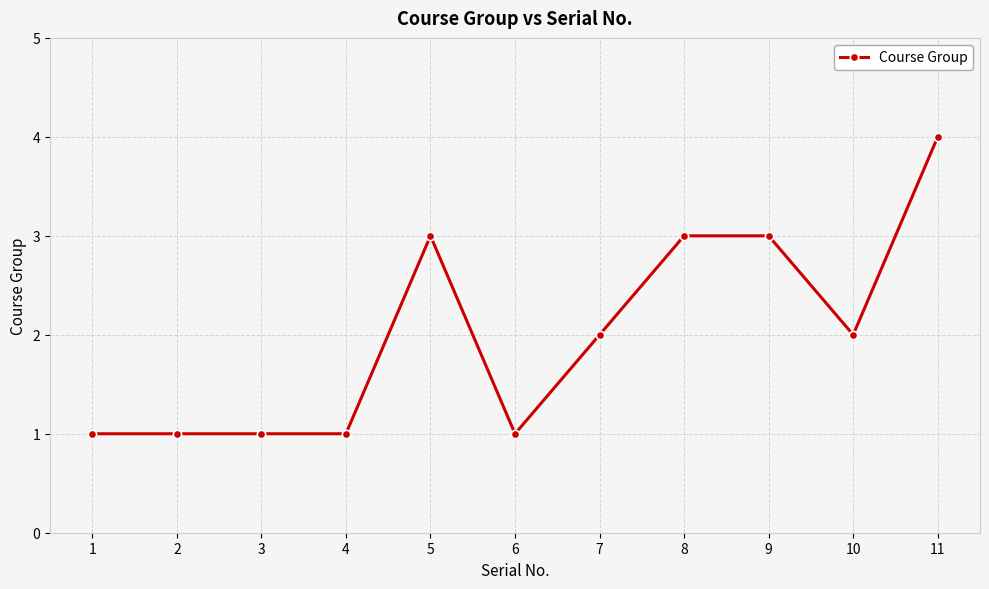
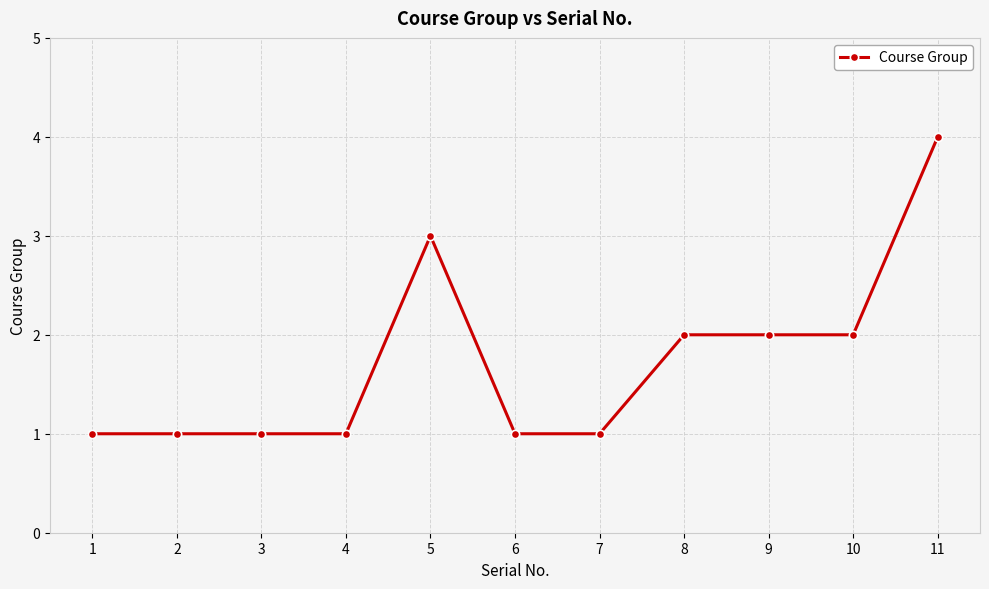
  {
    "1": 1,
    "2": 1,
    "3": 1,
    "4": 1,
    "5": 3,
    "6": 1,
-   "7": 2,
-   "8": 3,
-   "9": 3,
+   "7": 1,
+   "8": 2,
+   "9": 2,
    "10": 2,
    "11": 4
  }
